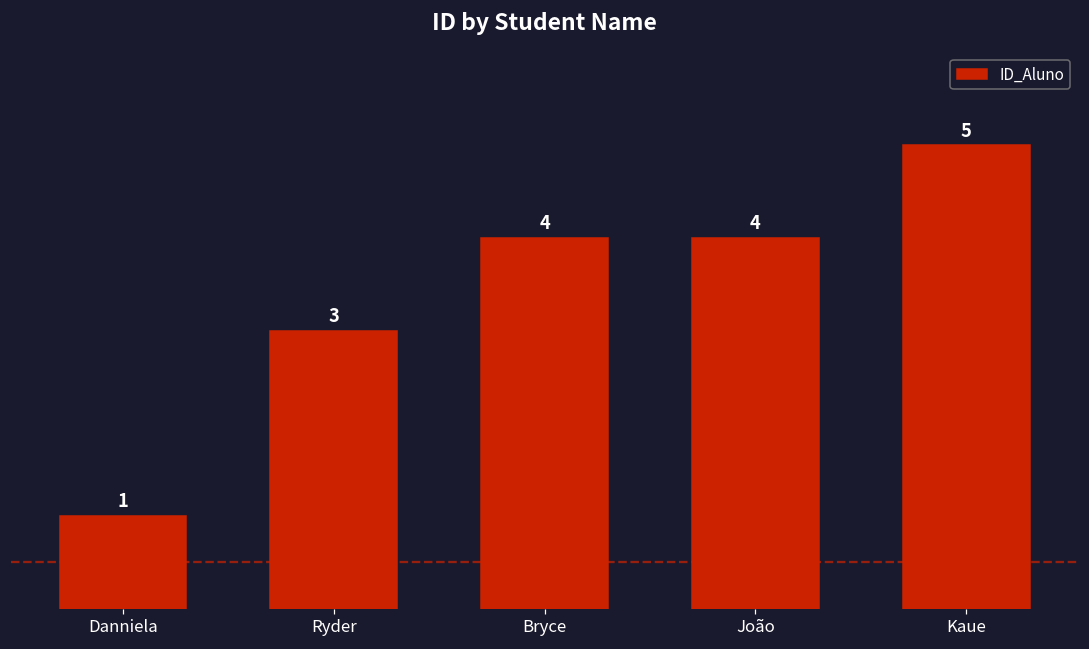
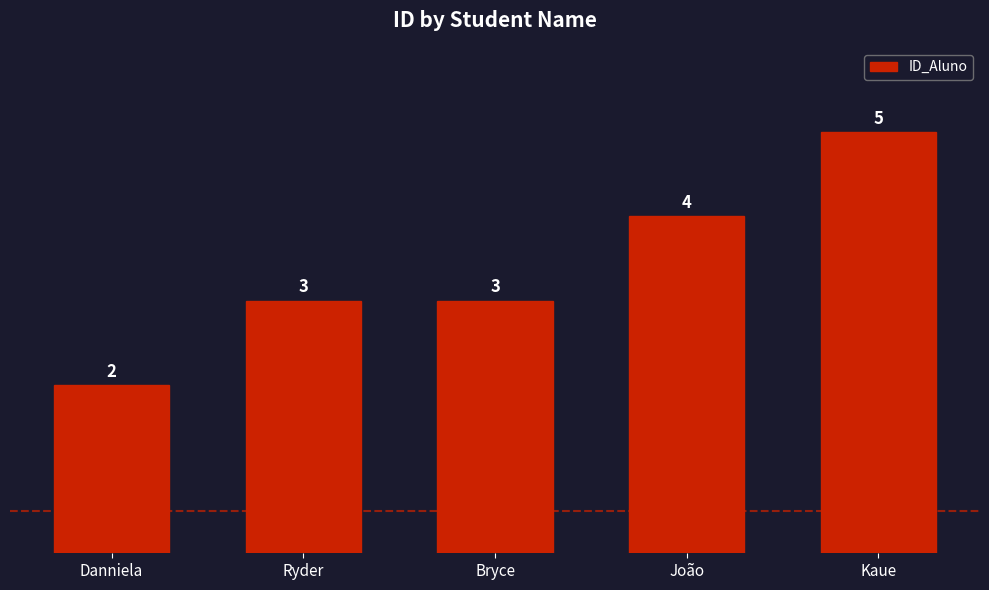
  {
-   "Danniela": 1,
+   "Danniela": 2,
    "Ryder": 3,
-   "Bryce": 4,
+   "Bryce": 3,
    "João": 4,
    "Kaue": 5
  }
